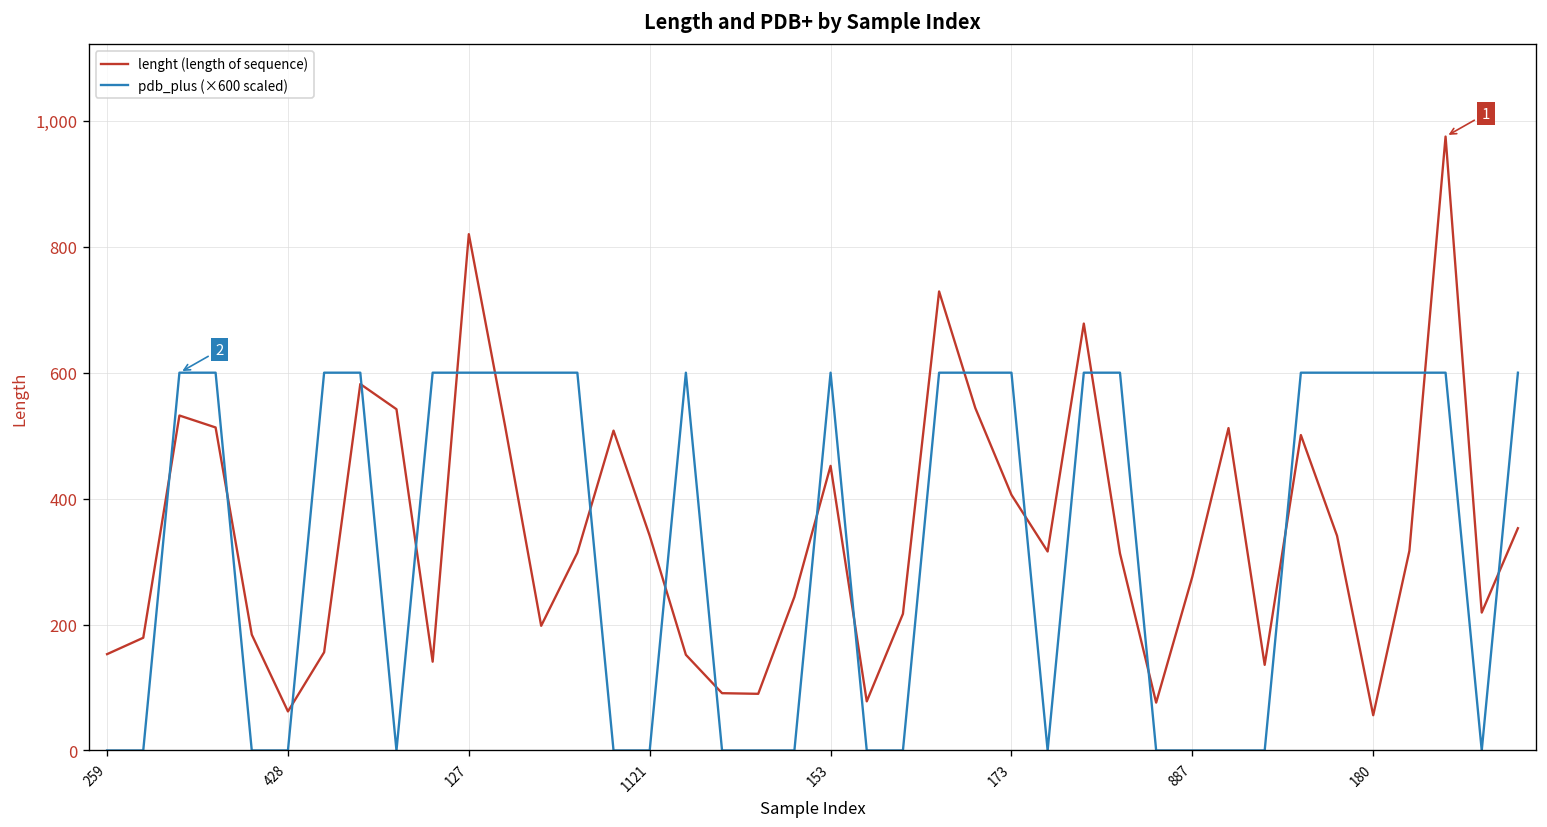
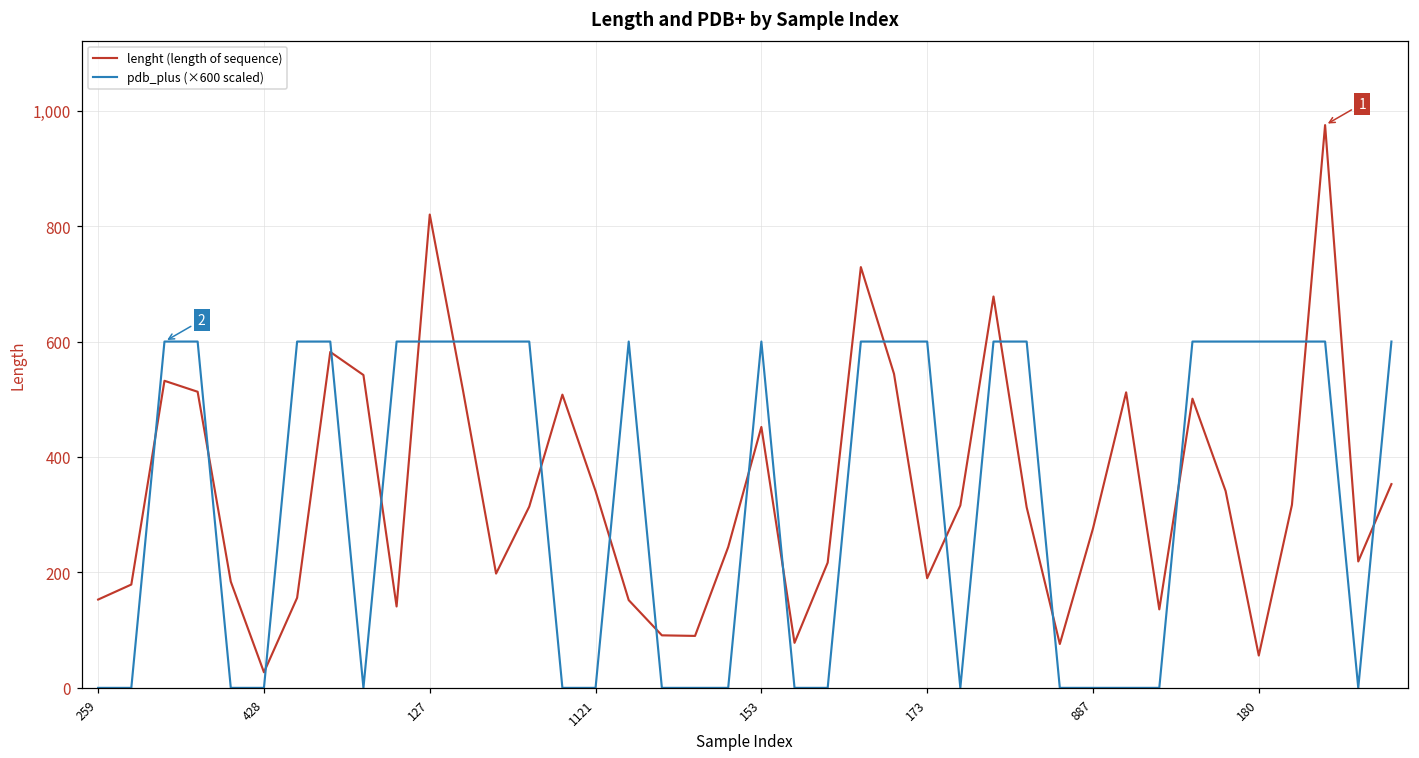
  {
    "lenght (length of sequence)": {
      "259": 150,
-     "428": 60,
+     "428": 30,
      "127": 820,
      "1121": 340,
      "153": 450,
-     "173": 410,
+     "173": 190,
      "887": 280,
      "180": 60
    },
    "pdb_plus (×600 scaled)": {
      "259": 0,
      "428": 0,
      "127": 600,
      "1121": 0,
      "153": 600,
      "173": 600,
      "887": 0,
      "180": 600
    }
  }
